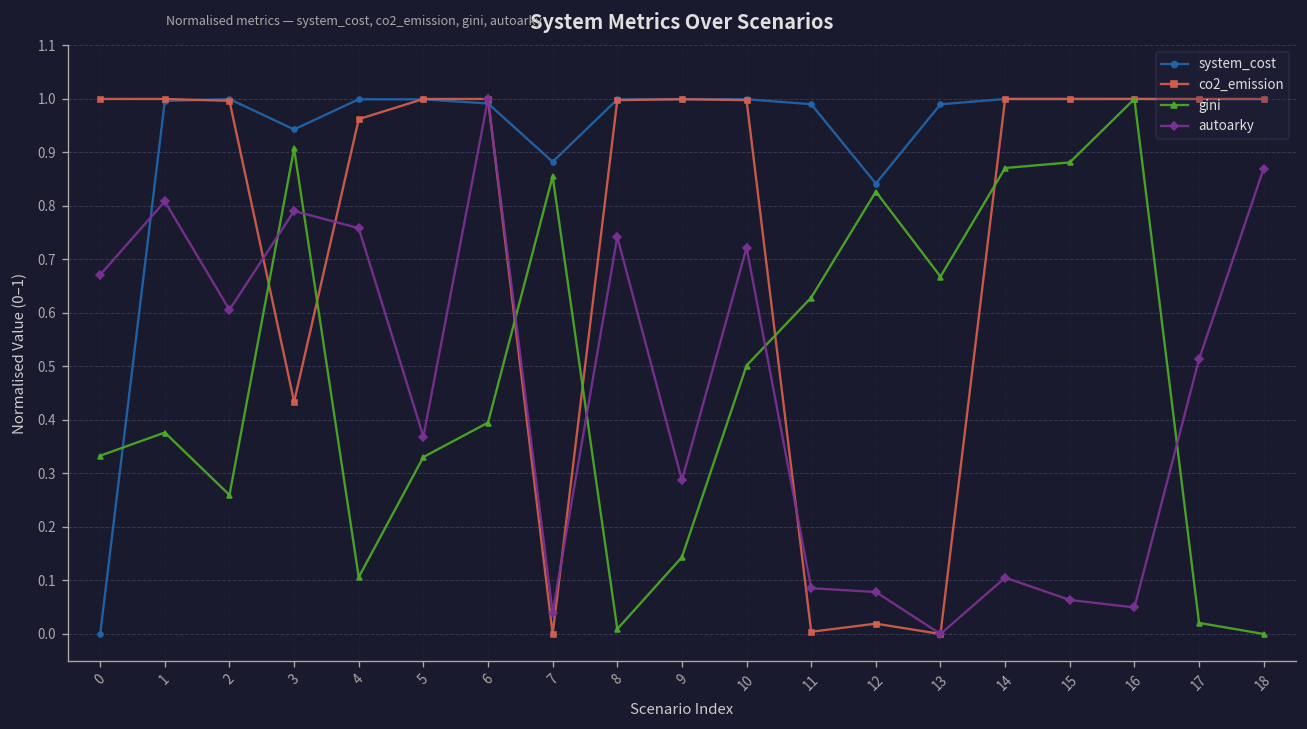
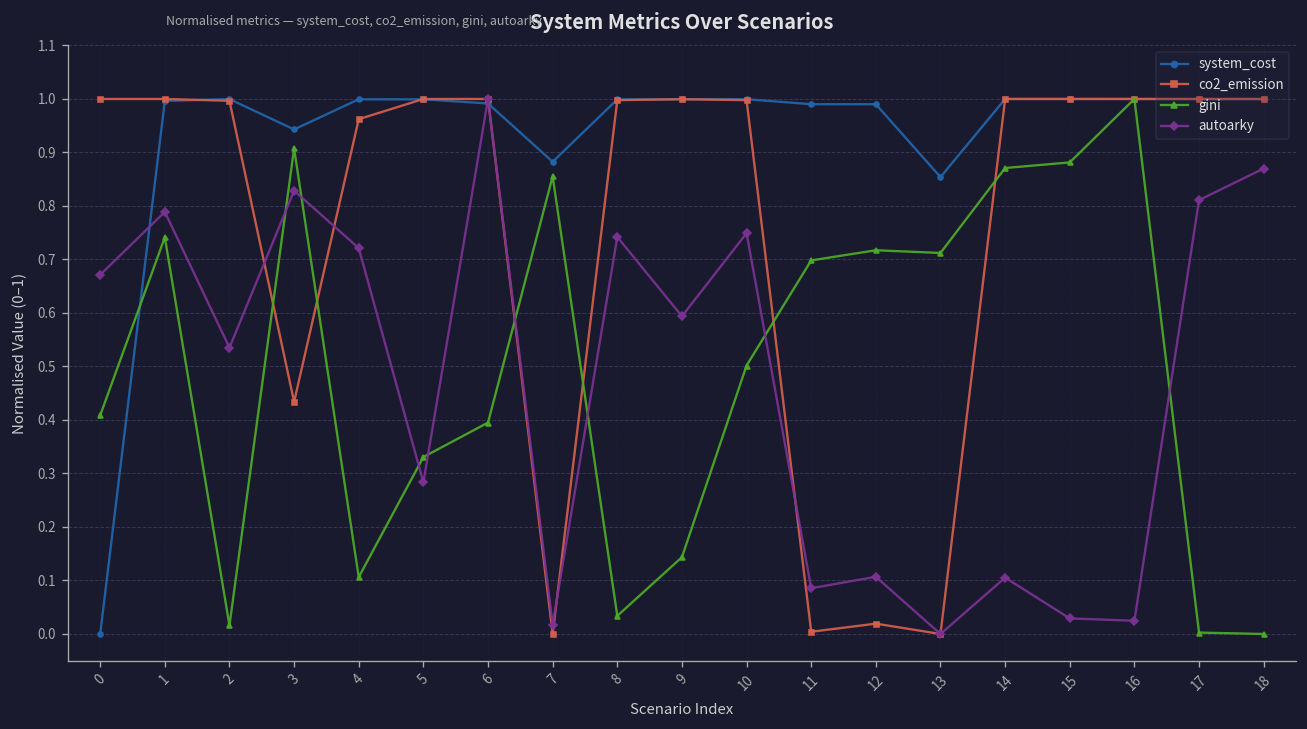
  {
    "system_cost": {
      "0": 0.00,
      "3": 0.94,
      "4": 1.00,
      "6": 0.99,
      "7": 0.88,
      "11": 0.99,
-     "12": 0.84,
-     "13": 0.99
+     "12": 0.99,
+     "13": 0.85
    },
    "co2_emission": {
      "0": 1.00,
      "3": 0.43,
      "4": 0.96,
      "7": 0.00,
      "11": 0.00,
      "12": 0.02
    },
    "gini": {
-     "0": 0.33,
-     "1": 0.38,
-     "2": 0.26,
+     "0": 0.41,
+     "1": 0.74,
+     "2": 0.02,
      "3": 0.91,
      "4": 0.11,
      "5": 0.33,
      "6": 0.40,
      "7": 0.86,
-     "8": 0.01,
+     "8": 0.03,
      "9": 0.14,
      "10": 0.50,
-     "11": 0.63,
-     "12": 0.83,
-     "13": 0.67,
+     "11": 0.70,
+     "12": 0.72,
+     "13": 0.71,
      "14": 0.87,
      "15": 0.88,
-     "17": 0.02,
+     "17": 0.00,
      "18": 0.00
    },
    "autoarky": {
      "0": 0.67,
-     "1": 0.81,
-     "2": 0.61,
-     "3": 0.79,
-     "4": 0.76,
-     "5": 0.37,
-     "7": 0.04,
+     "1": 0.79,
+     "2": 0.54,
+     "3": 0.83,
+     "4": 0.72,
+     "5": 0.28,
+     "7": 0.02,
      "8": 0.74,
-     "9": 0.29,
-     "10": 0.72,
+     "9": 0.59,
+     "10": 0.75,
      "11": 0.09,
-     "12": 0.08,
+     "12": 0.11,
      "14": 0.11,
-     "15": 0.06,
-     "16": 0.05,
-     "17": 0.51,
+     "15": 0.03,
+     "16": 0.02,
+     "17": 0.81,
      "18": 0.87
    }
  }
